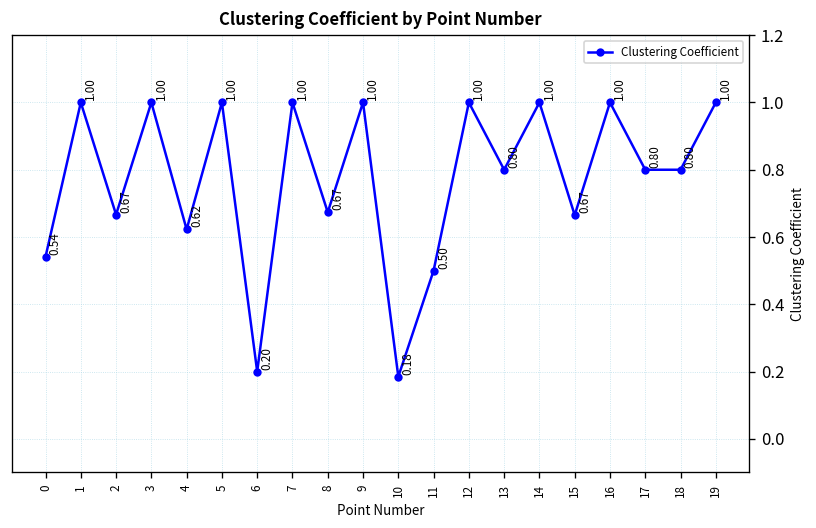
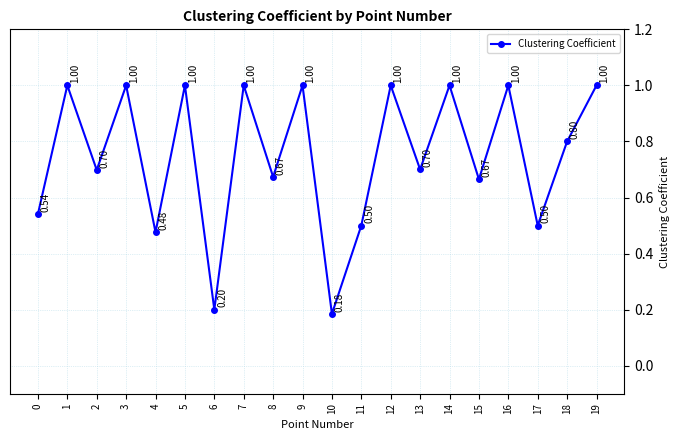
  {
    "0": 0.54,
    "1": 1.00,
-   "2": 0.67,
+   "2": 0.70,
    "3": 1.00,
-   "4": 0.62,
+   "4": 0.48,
    "5": 1.00,
    "6": 0.20,
    "7": 1.00,
    "8": 0.67,
    "9": 1.00,
    "10": 0.18,
    "11": 0.50,
    "12": 1.00,
-   "13": 0.80,
+   "13": 0.70,
    "14": 1.00,
    "15": 0.67,
    "16": 1.00,
-   "17": 0.80,
+   "17": 0.50,
    "18": 0.80,
    "19": 1.00
  }
